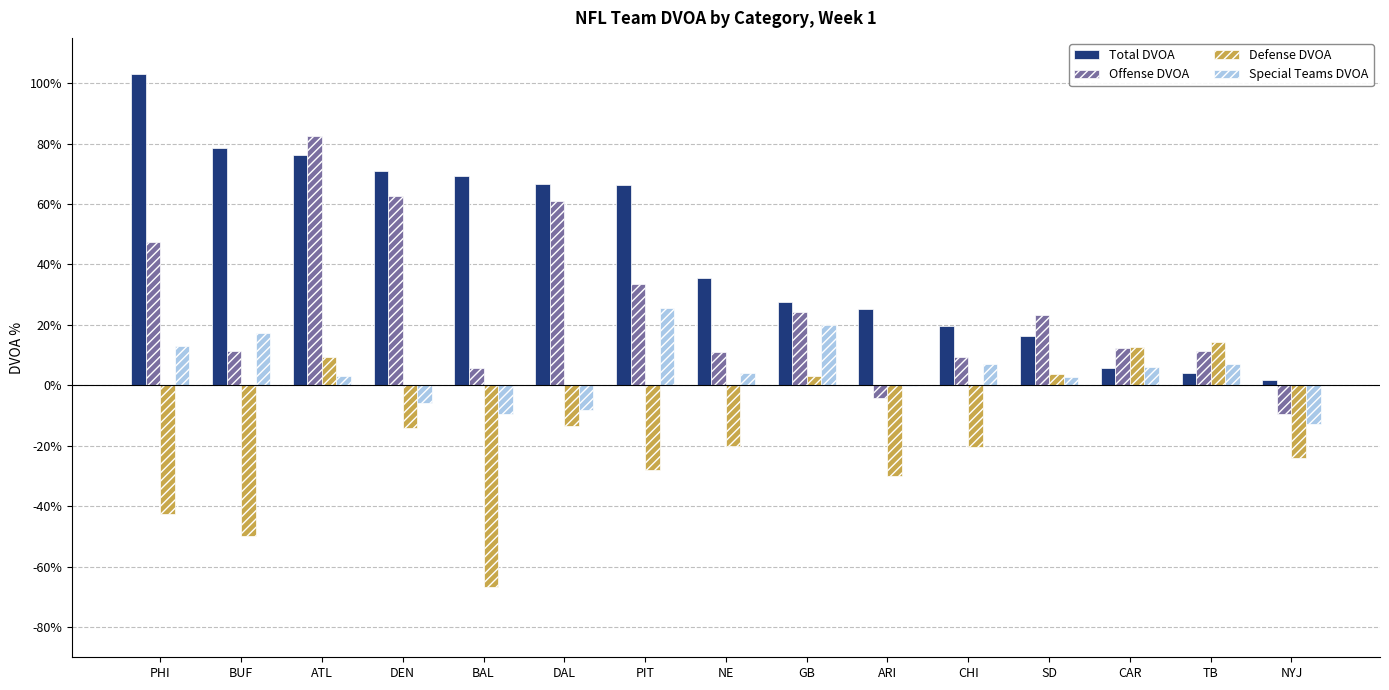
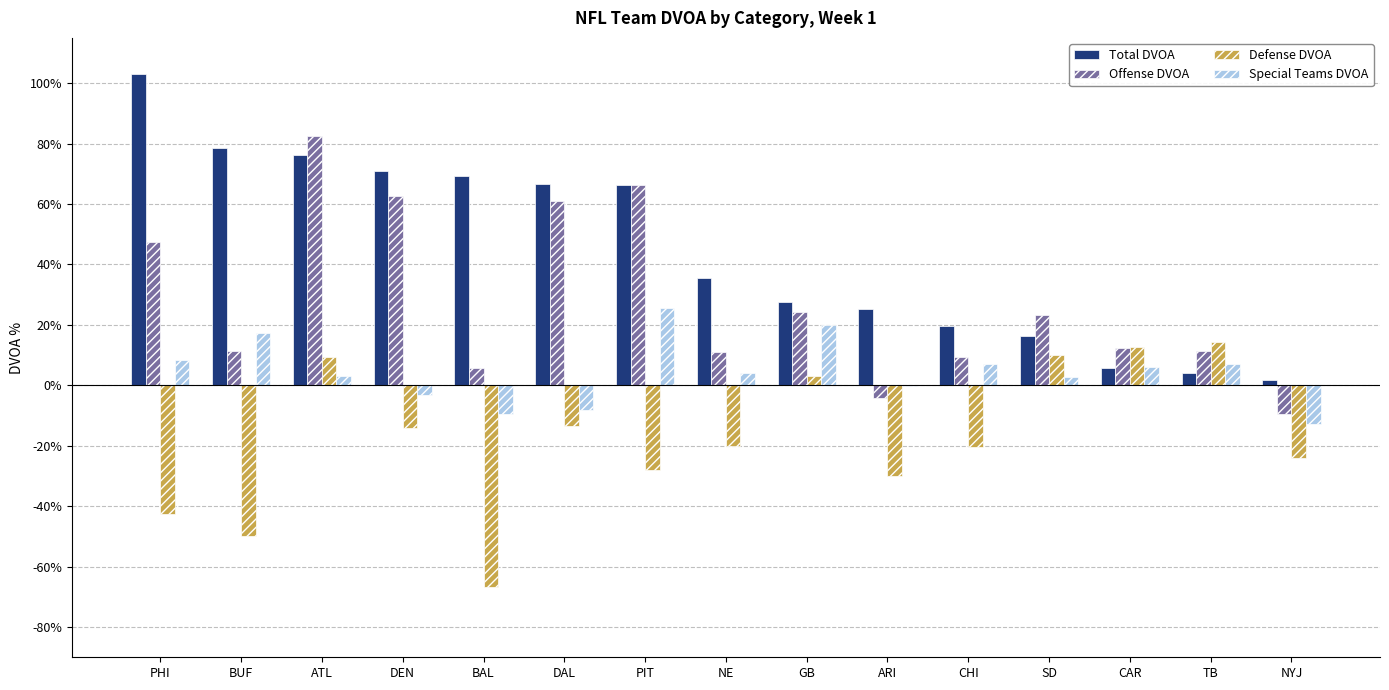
  {
    "Total DVOA": {
      "PHI": "103%",
      "BUF": "79%",
      "ATL": "76%",
      "DEN": "71%",
      "BAL": "69%",
      "DAL": "67%",
      "PIT": "66%",
      "NE": "36%",
      "GB": "28%",
      "ARI": "25%",
      "CHI": "20%",
      "SD": "16%",
      "CAR": "6%",
      "TB": "4%",
      "NYJ": "2%"
    },
    "Offense DVOA": {
      "PHI": "48%",
      "BUF": "11%",
      "ATL": "83%",
      "DEN": "63%",
      "BAL": "6%",
      "DAL": "61%",
-     "PIT": "34%",
+     "PIT": "66%",
      "NE": "11%",
      "GB": "24%",
      "ARI": "-4%",
      "CHI": "9%",
      "SD": "23%",
      "CAR": "12%",
      "TB": "11%",
      "NYJ": "-9%"
    },
    "Defense DVOA": {
      "PHI": "-43%",
      "BUF": "-50%",
      "ATL": "10%",
      "DEN": "-14%",
      "BAL": "-67%",
      "DAL": "-14%",
      "PIT": "-28%",
      "NE": "-20%",
      "GB": "3%",
      "ARI": "-30%",
      "CHI": "-20%",
-     "SD": "4%",
+     "SD": "10%",
      "CAR": "13%",
      "TB": "14%",
      "NYJ": "-24%"
    },
    "Special Teams DVOA": {
-     "PHI": "13%",
+     "PHI": "8%",
      "BUF": "17%",
      "ATL": "3%",
-     "DEN": "-6%",
+     "DEN": "-3%",
      "BAL": "-10%",
      "DAL": "-8%",
      "PIT": "26%",
      "NE": "4%",
      "GB": "20%",
      "CHI": "7%",
      "SD": "3%",
      "CAR": "6%",
      "TB": "7%",
      "NYJ": "-13%"
    }
  }
